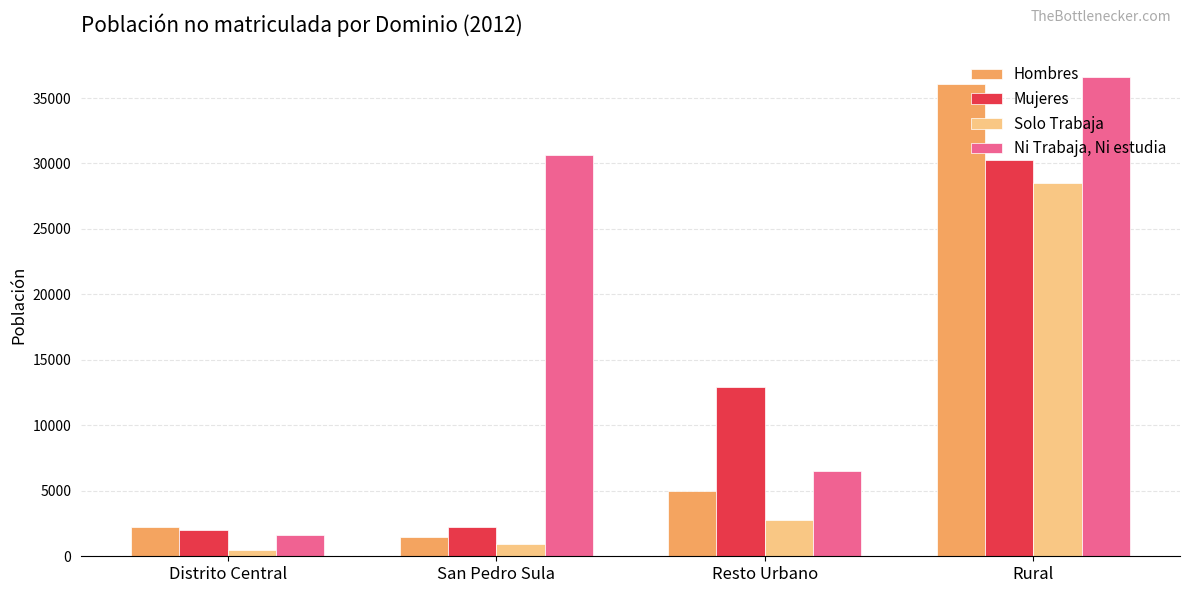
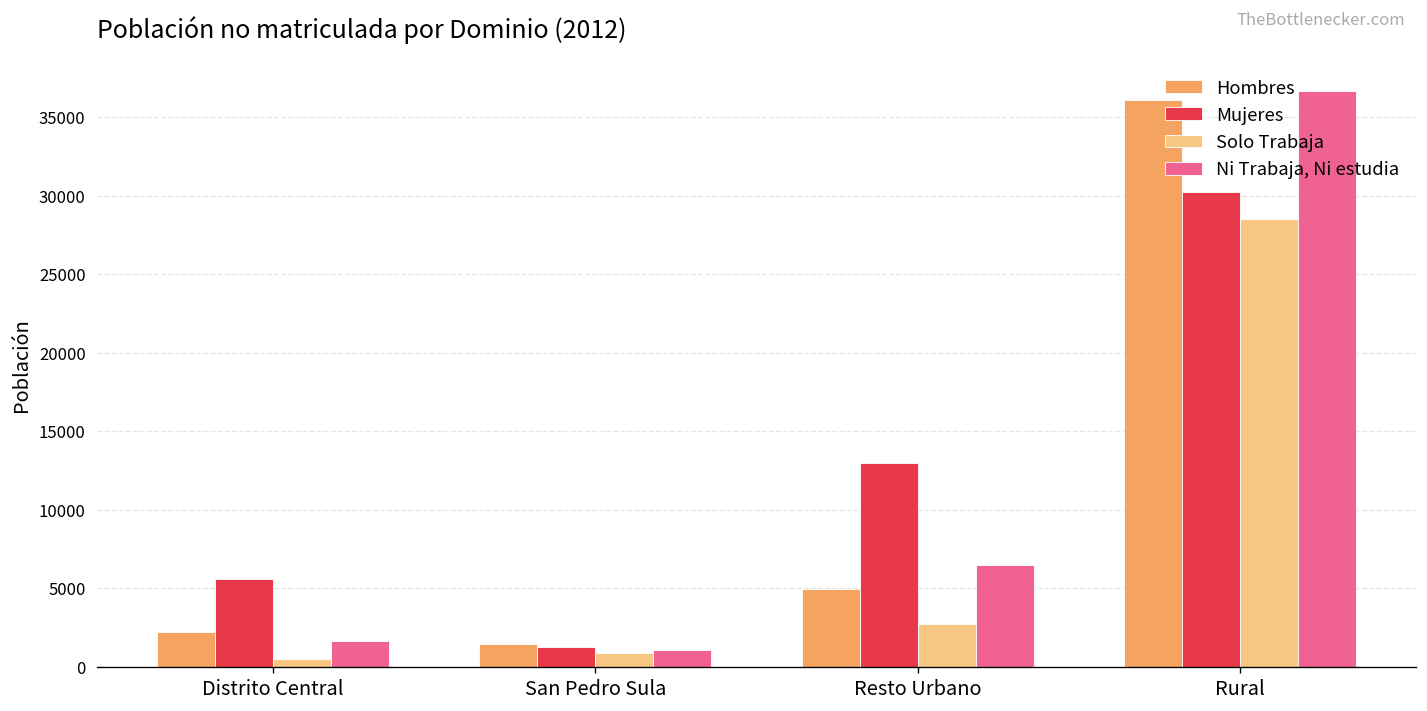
  {
    "Mujeres": {
-     "Distrito Central": 2000,
-     "San Pedro Sula": 2200,
+     "Distrito Central": 5600,
+     "San Pedro Sula": 1300,
      "Resto Urbano": 13000,
      "Rural": 30200
    },
    "Ni Trabaja, Ni estudia": {
      "Distrito Central": 1600,
-     "San Pedro Sula": 30600,
+     "San Pedro Sula": 1100,
      "Resto Urbano": 6500,
      "Rural": 36600
    }
  }
